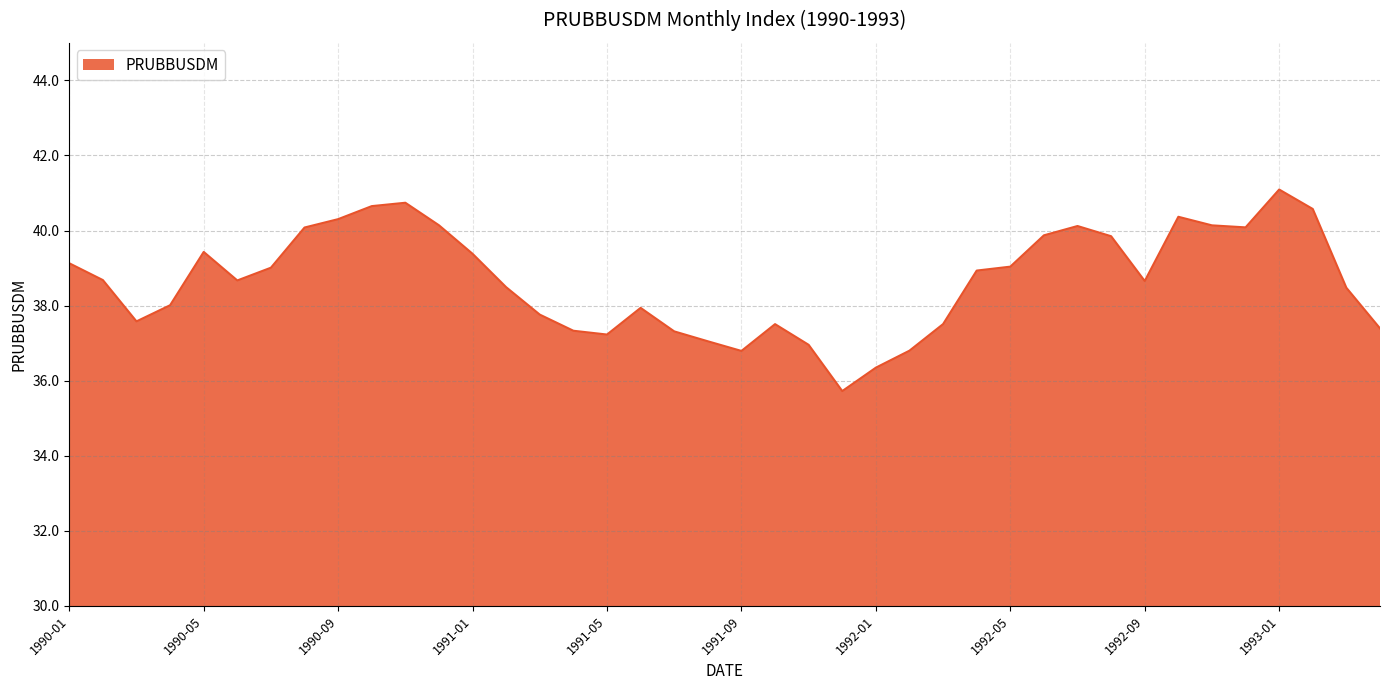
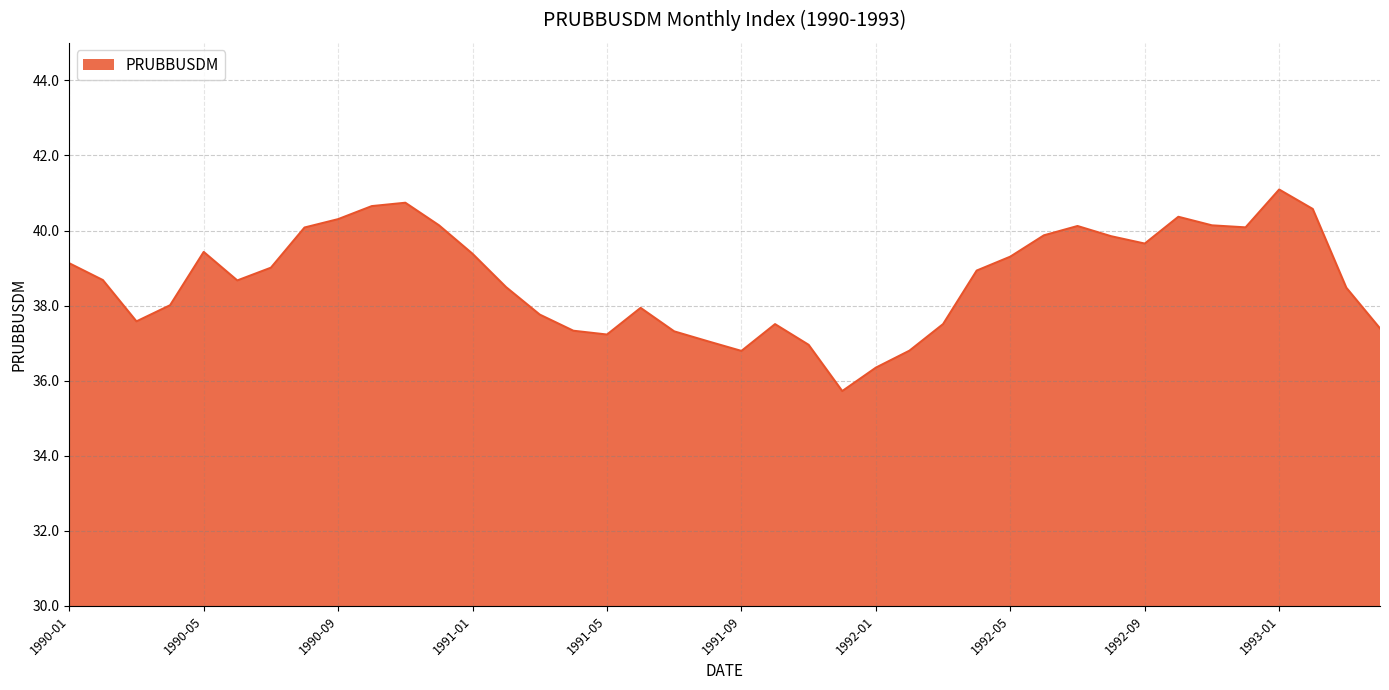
  {
    "1990-01": 39.1,
    "1990-05": 39.4,
    "1990-09": 40.3,
    "1991-01": 39.4,
    "1991-05": 37.2,
    "1991-09": 36.8,
    "1992-01": 36.3,
-   "1992-05": 39.0,
-   "1992-09": 38.7,
+   "1992-05": 39.3,
+   "1992-09": 39.7,
    "1993-01": 41.1
  }
